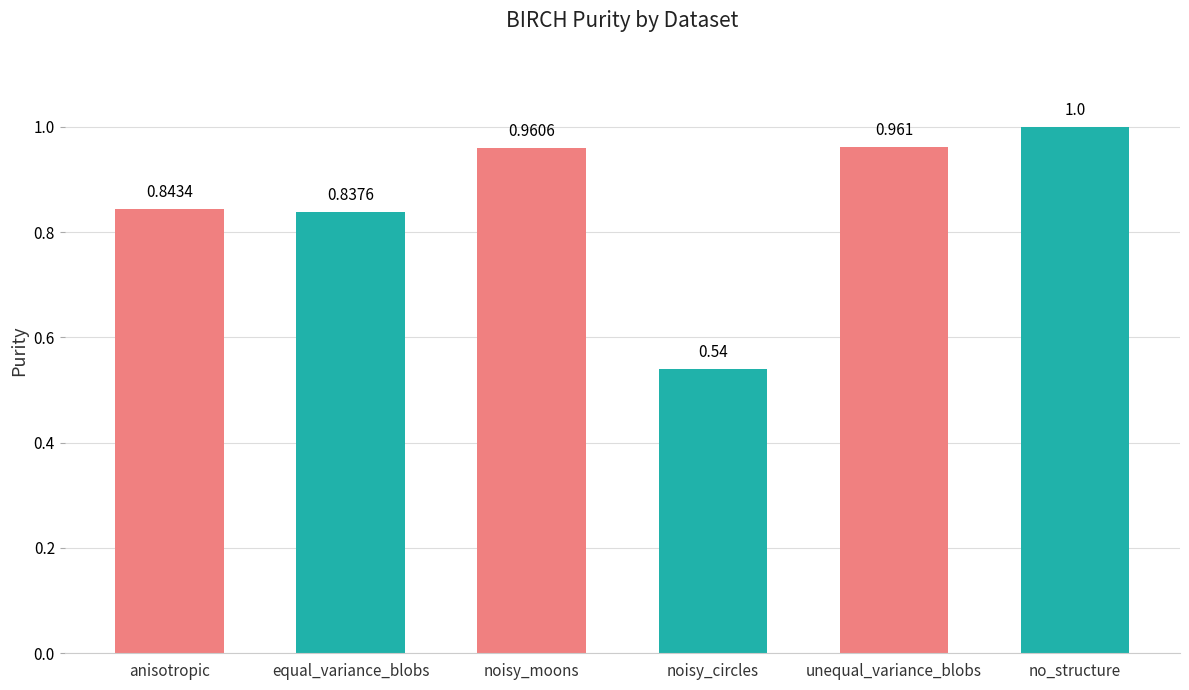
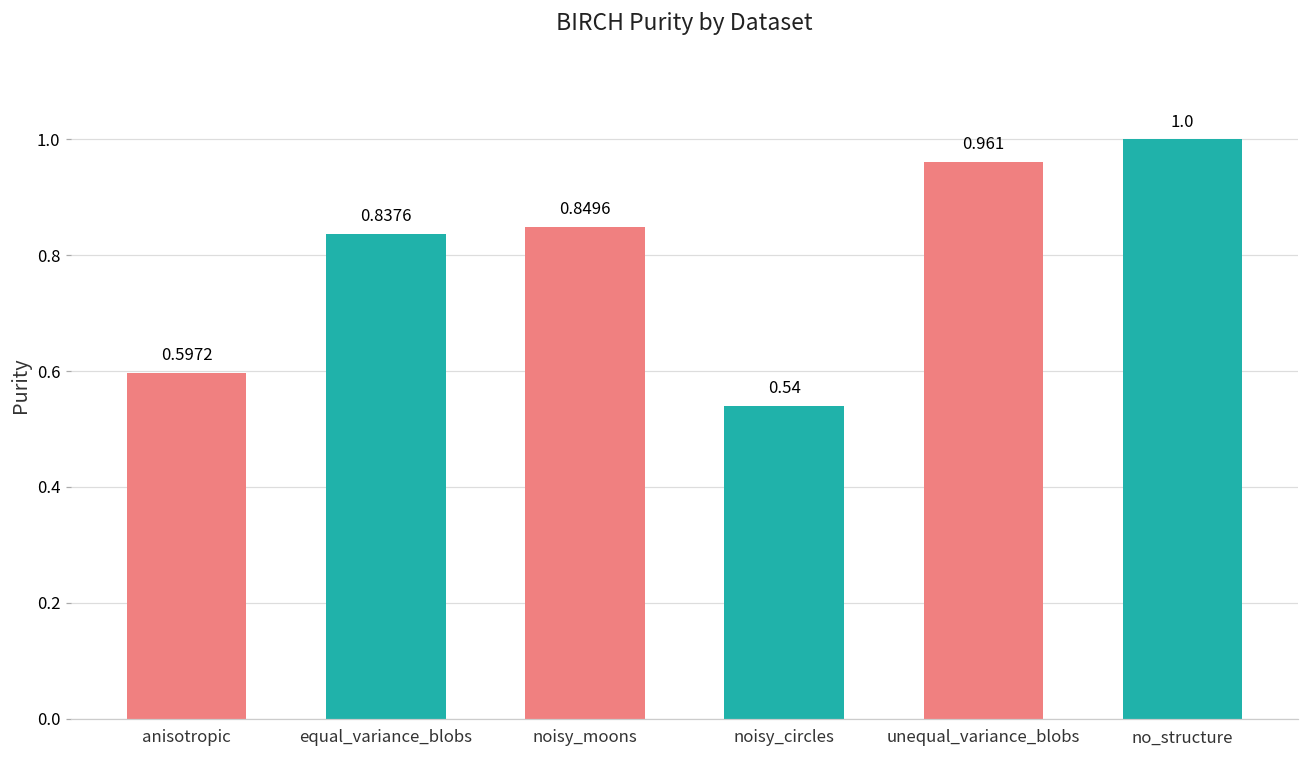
  {
-   "anisotropic": 0.8434,
+   "anisotropic": 0.5972,
    "equal_variance_blobs": 0.8376,
-   "noisy_moons": 0.9606,
+   "noisy_moons": 0.8496,
    "noisy_circles": 0.54,
    "unequal_variance_blobs": 0.961,
    "no_structure": 1.0
  }
